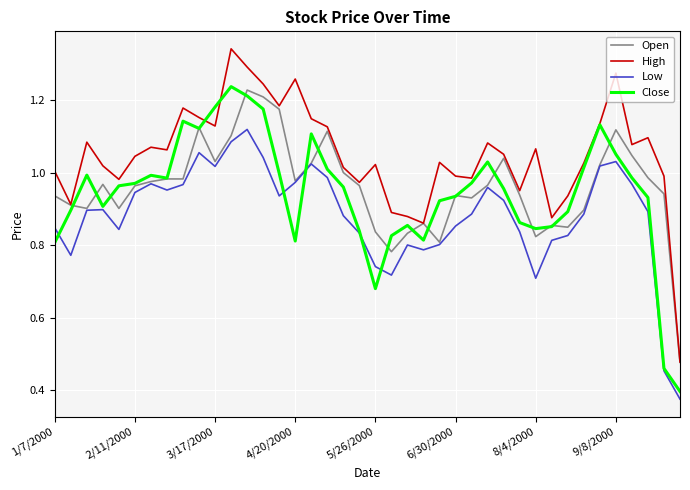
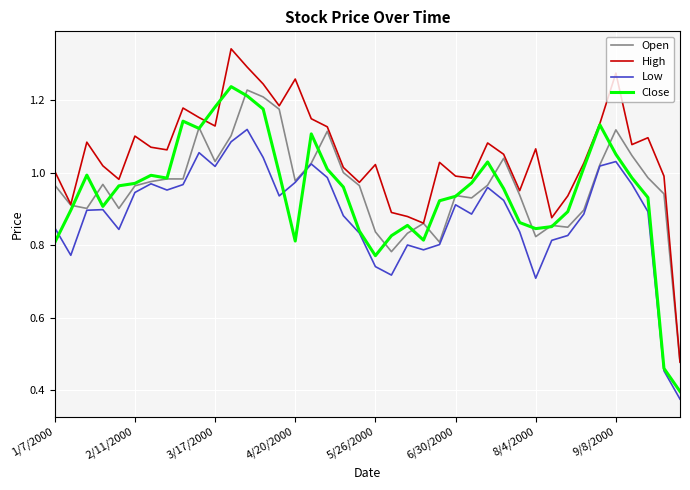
  {
    "Open": {
-     "1/7/2000": 0.94,
+     "1/7/2000": 0.97,
      "3/17/2000": 1.03,
      "5/26/2000": 0.84,
      "8/4/2000": 0.82,
      "9/8/2000": 1.12
    },
    "High": {
      "1/7/2000": 1.00,
-     "2/11/2000": 1.05,
+     "2/11/2000": 1.10,
      "3/17/2000": 1.13,
      "4/20/2000": 1.26,
      "5/26/2000": 1.02,
      "6/30/2000": 0.99,
      "8/4/2000": 1.07
    },
    "Low": {
      "1/7/2000": 0.85,
      "2/11/2000": 0.95,
      "3/17/2000": 1.02,
      "5/26/2000": 0.74,
-     "6/30/2000": 0.85,
+     "6/30/2000": 0.91,
      "8/4/2000": 0.71,
      "9/8/2000": 1.03
    },
    "Close": {
      "1/7/2000": 0.81,
      "3/17/2000": 1.18,
      "4/20/2000": 0.81,
-     "5/26/2000": 0.68,
+     "5/26/2000": 0.77,
      "8/4/2000": 0.85,
      "9/8/2000": 1.05
    }
  }
